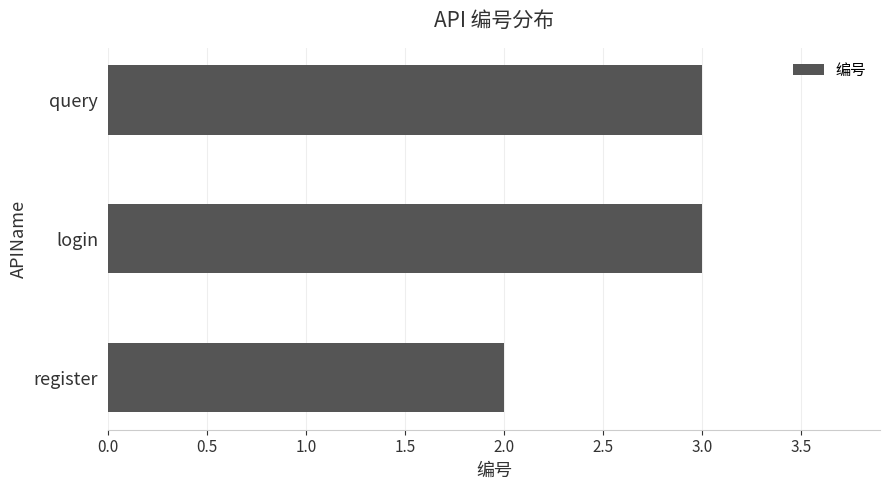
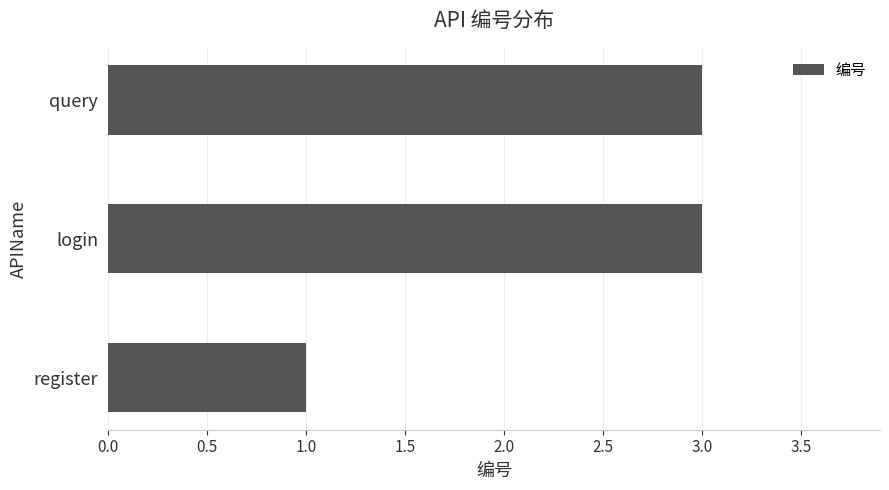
  {
    "query": 3,
    "login": 3,
-   "register": 2
+   "register": 1
  }
